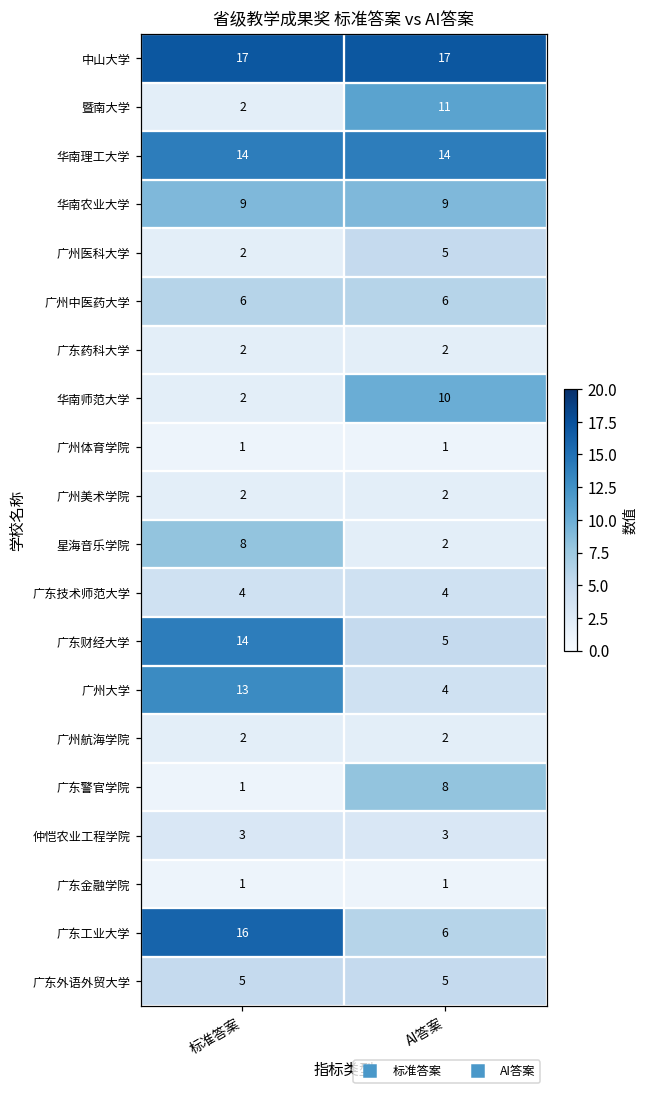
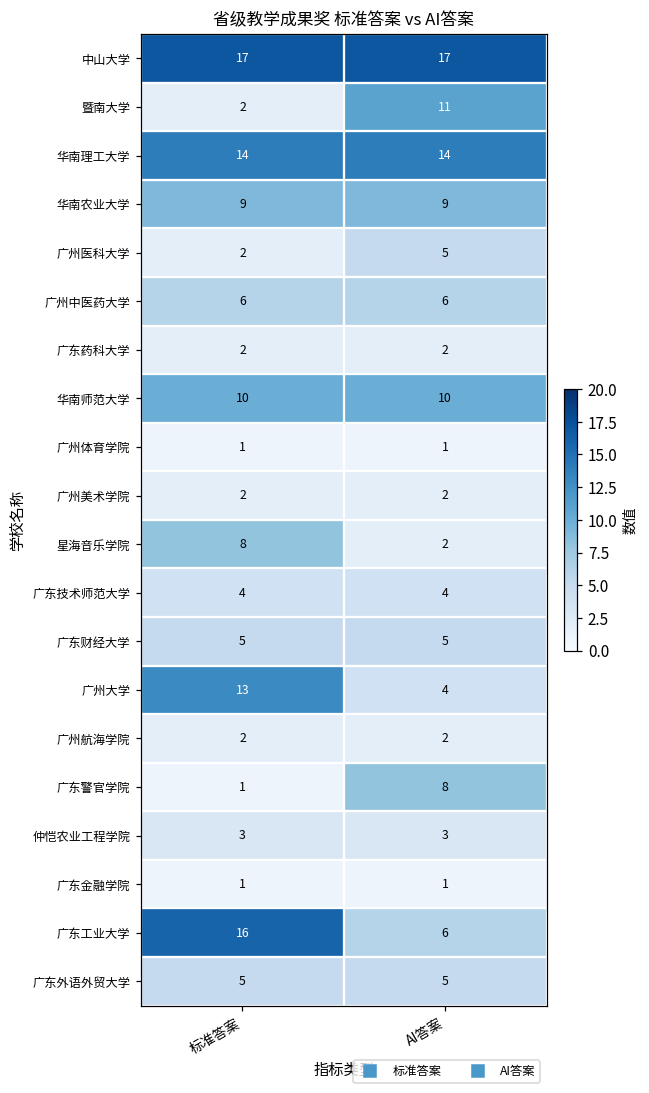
  {
    "中山大学": {
      "标准答案": 17,
      "AI答案": 17
    },
    "暨南大学": {
      "标准答案": 2,
      "AI答案": 11
    },
    "华南理工大学": {
      "标准答案": 14,
      "AI答案": 14
    },
    "华南农业大学": {
      "标准答案": 9,
      "AI答案": 9
    },
    "广州医科大学": {
      "标准答案": 2,
      "AI答案": 5
    },
    "广州中医药大学": {
      "标准答案": 6,
      "AI答案": 6
    },
    "广东药科大学": {
      "标准答案": 2,
      "AI答案": 2
    },
    "华南师范大学": {
-     "标准答案": 2,
+     "标准答案": 10,
      "AI答案": 10
    },
    "广州体育学院": {
      "标准答案": 1,
      "AI答案": 1
    },
    "广州美术学院": {
      "标准答案": 2,
      "AI答案": 2
    },
    "星海音乐学院": {
      "标准答案": 8,
      "AI答案": 2
    },
    "广东技术师范大学": {
      "标准答案": 4,
      "AI答案": 4
    },
    "广东财经大学": {
-     "标准答案": 14,
+     "标准答案": 5,
      "AI答案": 5
    },
    "广州大学": {
      "标准答案": 13,
      "AI答案": 4
    },
    "广州航海学院": {
      "标准答案": 2,
      "AI答案": 2
    },
    "广东警官学院": {
      "标准答案": 1,
      "AI答案": 8
    },
    "仲恺农业工程学院": {
      "标准答案": 3,
      "AI答案": 3
    },
    "广东金融学院": {
      "标准答案": 1,
      "AI答案": 1
    },
    "广东工业大学": {
      "标准答案": 16,
      "AI答案": 6
    },
    "广东外语外贸大学": {
      "标准答案": 5,
      "AI答案": 5
    }
  }
